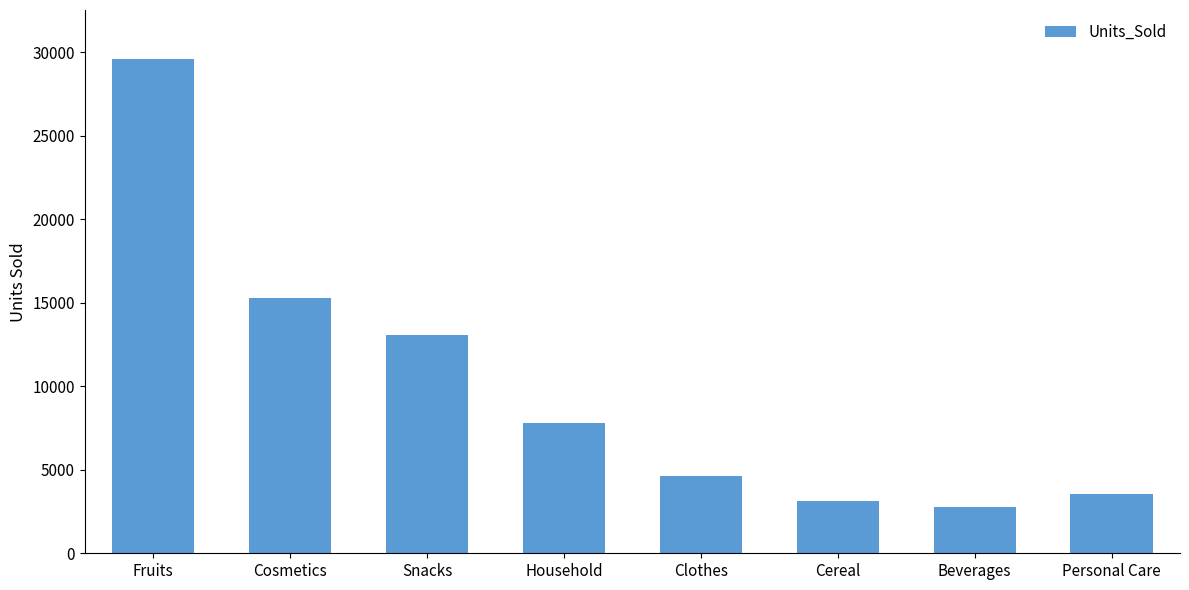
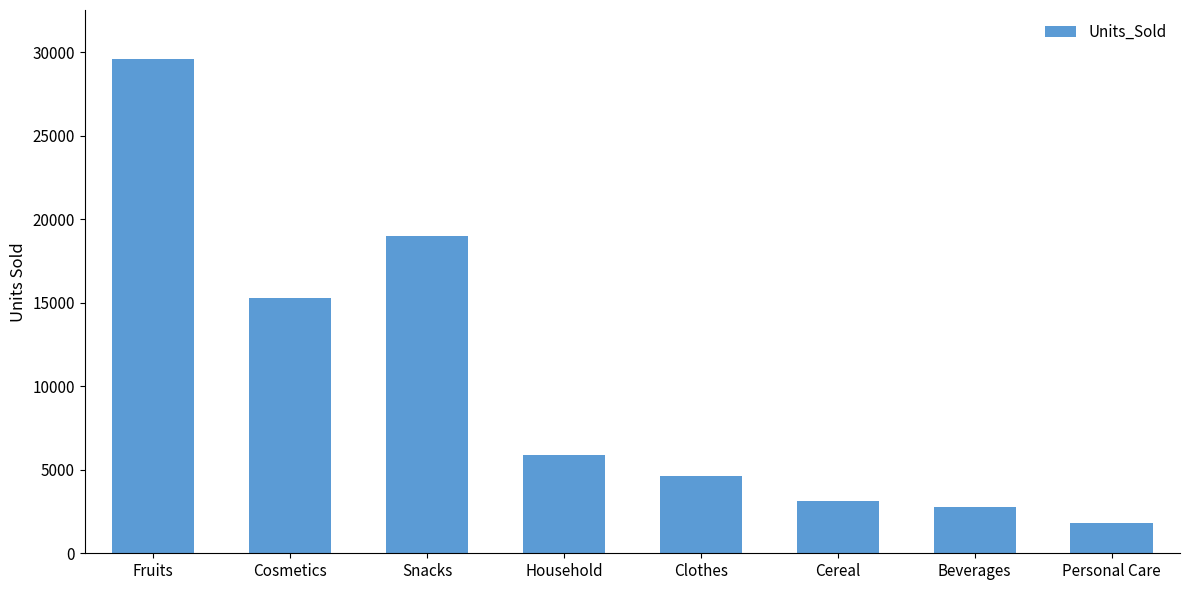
  {
    "Fruits": 29600,
    "Cosmetics": 15300,
-   "Snacks": 13100,
-   "Household": 7800,
+   "Snacks": 19000,
+   "Household": 5900,
    "Clothes": 4600,
    "Cereal": 3100,
    "Beverages": 2800,
-   "Personal Care": 3500
+   "Personal Care": 1800
  }
